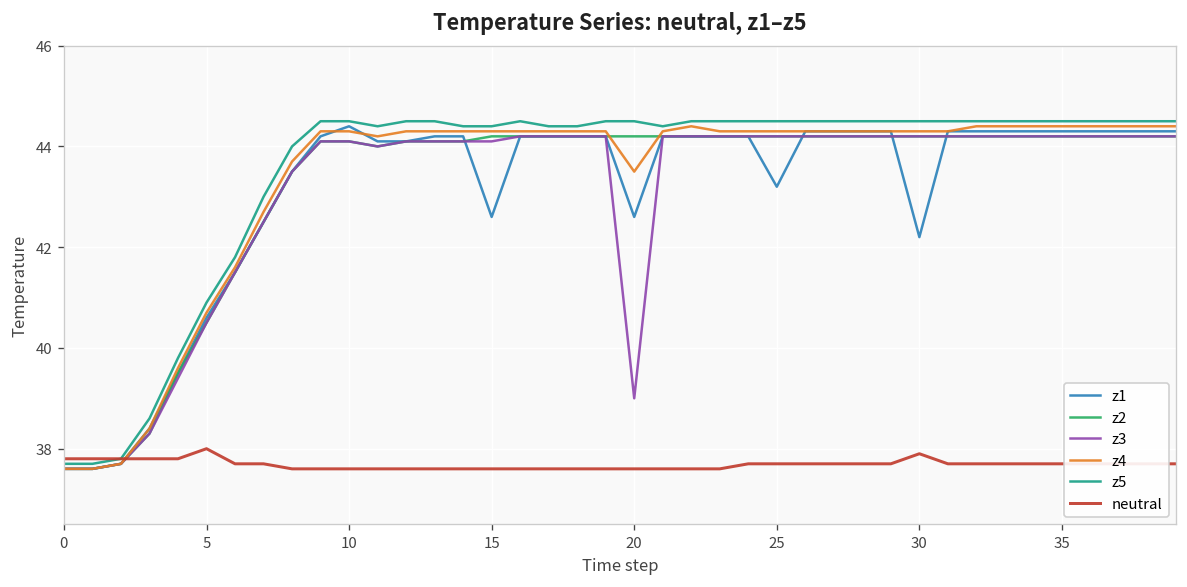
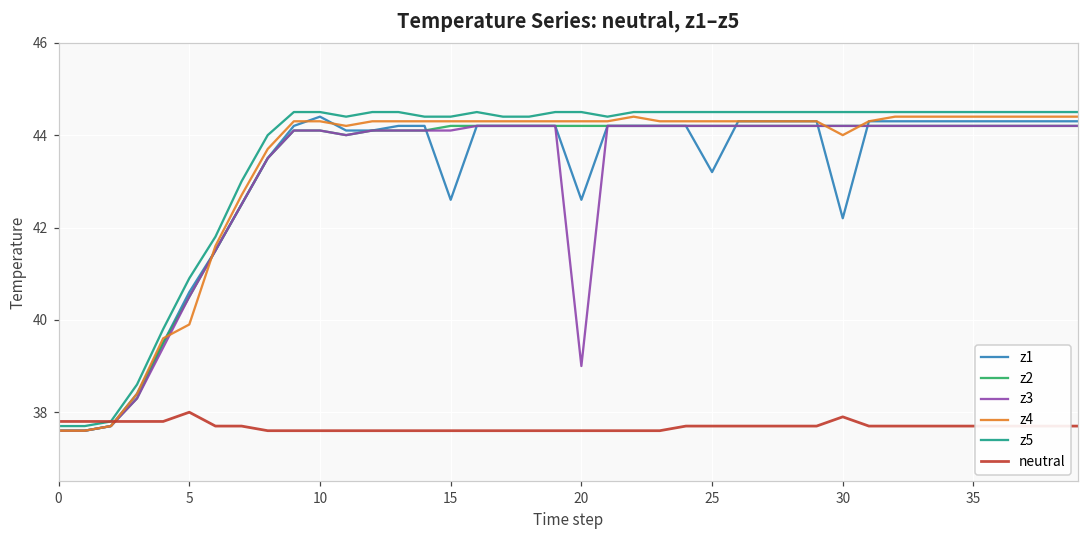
  {
    "z1": {
      "5": 40.6,
      "10": 44.4,
      "15": 42.6,
      "20": 42.6,
      "25": 43.2,
      "30": 42.2,
      "35": 44.3
    },
    "z3": {
      "15": 44.1,
      "20": 39.0
    },
    "z4": {
-     "5": 40.7,
+     "5": 39.9,
      "10": 44.3,
      "15": 44.3,
-     "20": 43.5,
+     "20": 44.3,
      "25": 44.3,
-     "30": 44.3,
+     "30": 44.0,
      "35": 44.4
    },
    "neutral": {
      "0": 37.8,
      "5": 38.0,
      "10": 37.6,
      "15": 37.6,
      "20": 37.6,
      "25": 37.7,
      "30": 37.9,
      "35": 37.7
    }
  }
